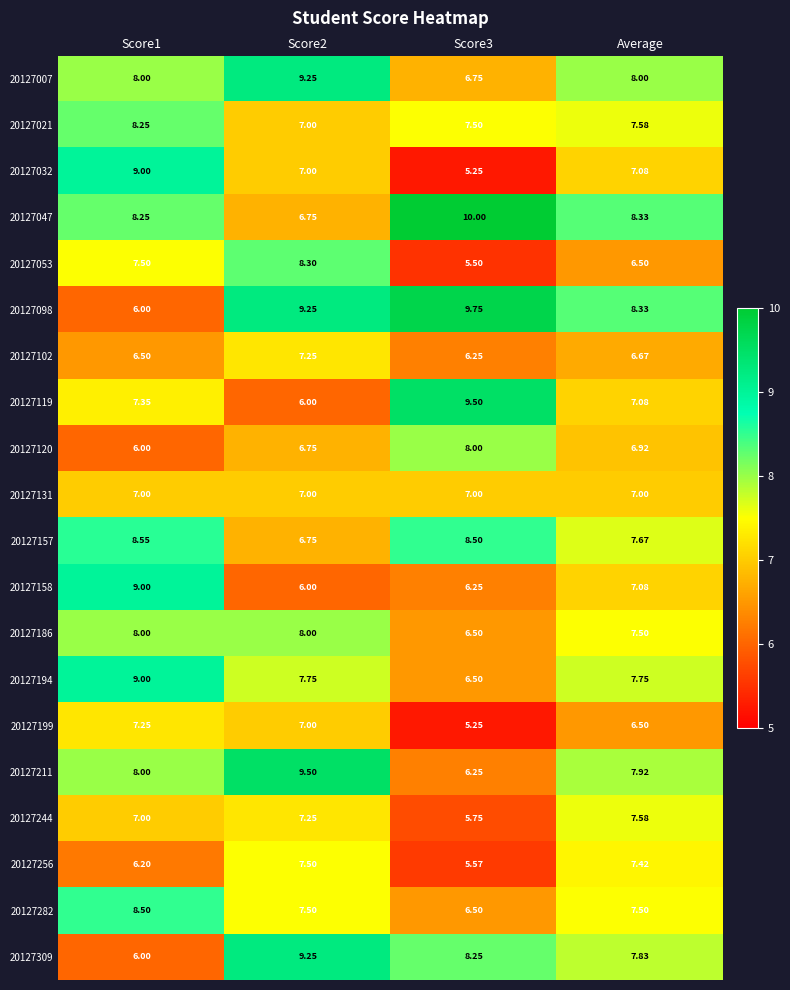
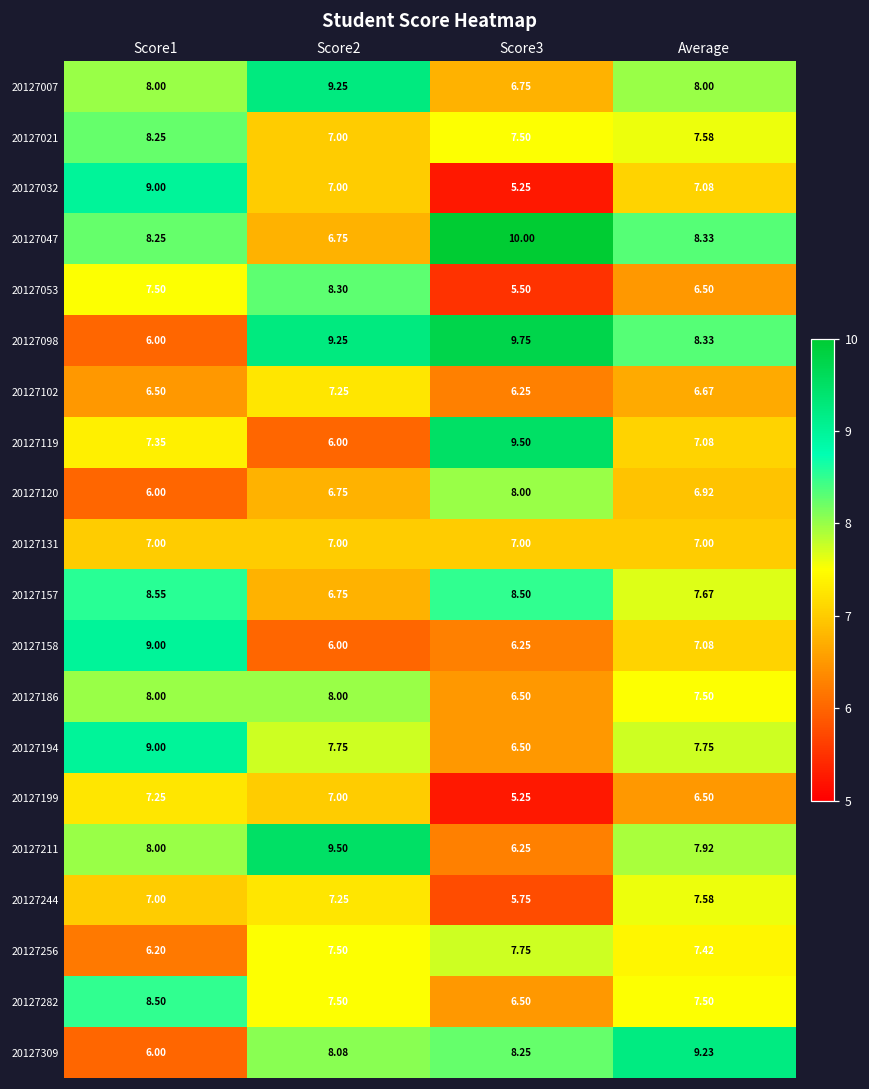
  {
    "20127007": {
      "Score1": 8.00,
      "Score2": 9.25,
      "Score3": 6.75,
      "Average": 8.00
    },
    "20127021": {
      "Score1": 8.25,
      "Score2": 7.00,
      "Score3": 7.50,
      "Average": 7.58
    },
    "20127032": {
      "Score1": 9.00,
      "Score2": 7.00,
      "Score3": 5.25,
      "Average": 7.08
    },
    "20127047": {
      "Score1": 8.25,
      "Score2": 6.75,
      "Score3": 10.00,
      "Average": 8.33
    },
    "20127053": {
      "Score1": 7.50,
      "Score2": 8.30,
      "Score3": 5.50,
      "Average": 6.50
    },
    "20127098": {
      "Score1": 6.00,
      "Score2": 9.25,
      "Score3": 9.75,
      "Average": 8.33
    },
    "20127102": {
      "Score1": 6.50,
      "Score2": 7.25,
      "Score3": 6.25,
      "Average": 6.67
    },
    "20127119": {
      "Score1": 7.35,
      "Score2": 6.00,
      "Score3": 9.50,
      "Average": 7.08
    },
    "20127120": {
      "Score1": 6.00,
      "Score2": 6.75,
      "Score3": 8.00,
      "Average": 6.92
    },
    "20127131": {
      "Score1": 7.00,
      "Score2": 7.00,
      "Score3": 7.00,
      "Average": 7.00
    },
    "20127157": {
      "Score1": 8.55,
      "Score2": 6.75,
      "Score3": 8.50,
      "Average": 7.67
    },
    "20127158": {
      "Score1": 9.00,
      "Score2": 6.00,
      "Score3": 6.25,
      "Average": 7.08
    },
    "20127186": {
      "Score1": 8.00,
      "Score2": 8.00,
      "Score3": 6.50,
      "Average": 7.50
    },
    "20127194": {
      "Score1": 9.00,
      "Score2": 7.75,
      "Score3": 6.50,
      "Average": 7.75
    },
    "20127199": {
      "Score1": 7.25,
      "Score2": 7.00,
      "Score3": 5.25,
      "Average": 6.50
    },
    "20127211": {
      "Score1": 8.00,
      "Score2": 9.50,
      "Score3": 6.25,
      "Average": 7.92
    },
    "20127244": {
      "Score1": 7.00,
      "Score2": 7.25,
      "Score3": 5.75,
      "Average": 7.58
    },
    "20127256": {
      "Score1": 6.20,
      "Score2": 7.50,
-     "Score3": 5.57,
+     "Score3": 7.75,
      "Average": 7.42
    },
    "20127282": {
      "Score1": 8.50,
      "Score2": 7.50,
      "Score3": 6.50,
      "Average": 7.50
    },
    "20127309": {
      "Score1": 6.00,
-     "Score2": 9.25,
+     "Score2": 8.08,
      "Score3": 8.25,
-     "Average": 7.83
+     "Average": 9.23
    }
  }
